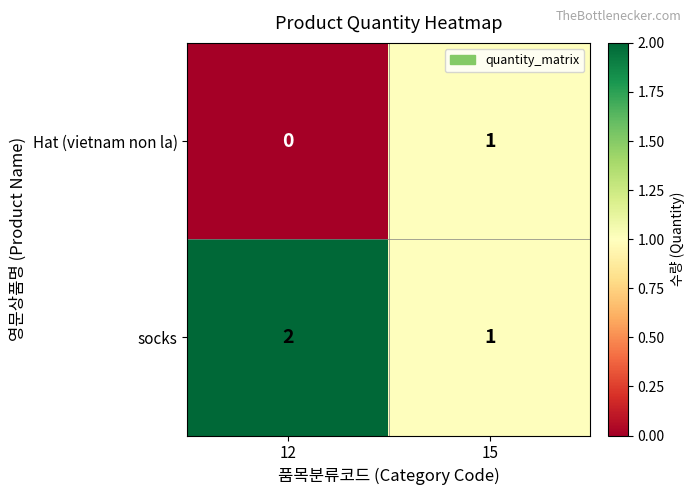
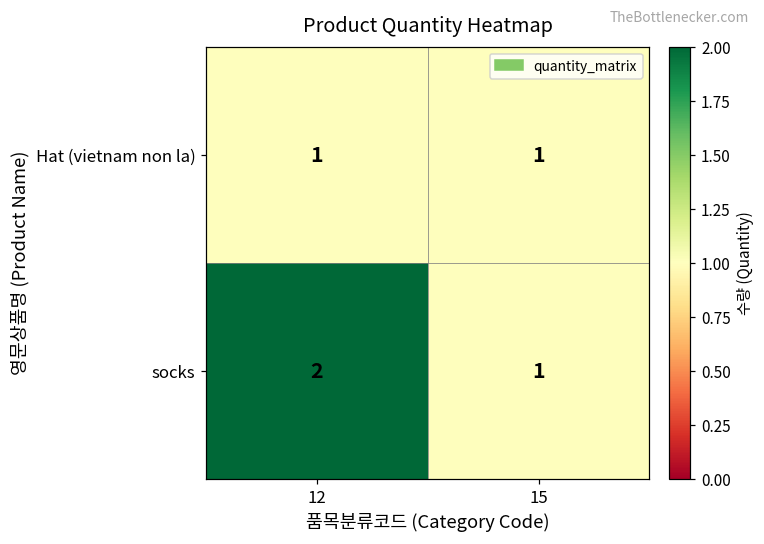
  {
    "Hat (vietnam non la)": {
-     "12": 0,
+     "12": 1,
      "15": 1
    },
    "socks": {
      "12": 2,
      "15": 1
    }
  }
